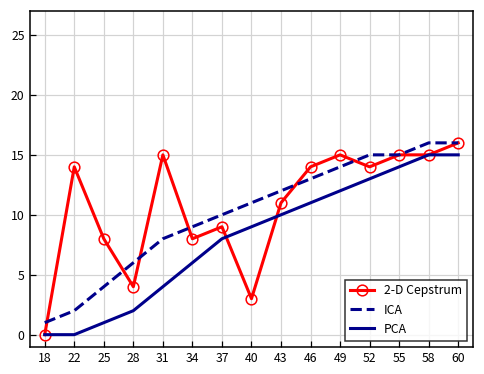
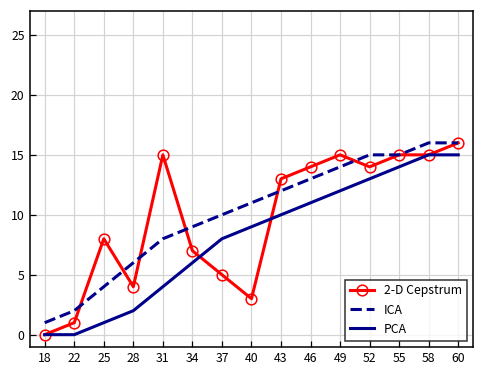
  {
    "2-D Cepstrum": {
-     "22": 14,
+     "22": 1,
      "25": 8,
      "28": 4,
      "31": 15,
-     "34": 8,
-     "37": 9,
+     "34": 7,
+     "37": 5,
      "40": 3,
-     "43": 11,
+     "43": 13,
      "46": 14,
      "49": 15,
      "52": 14
    }
  }
